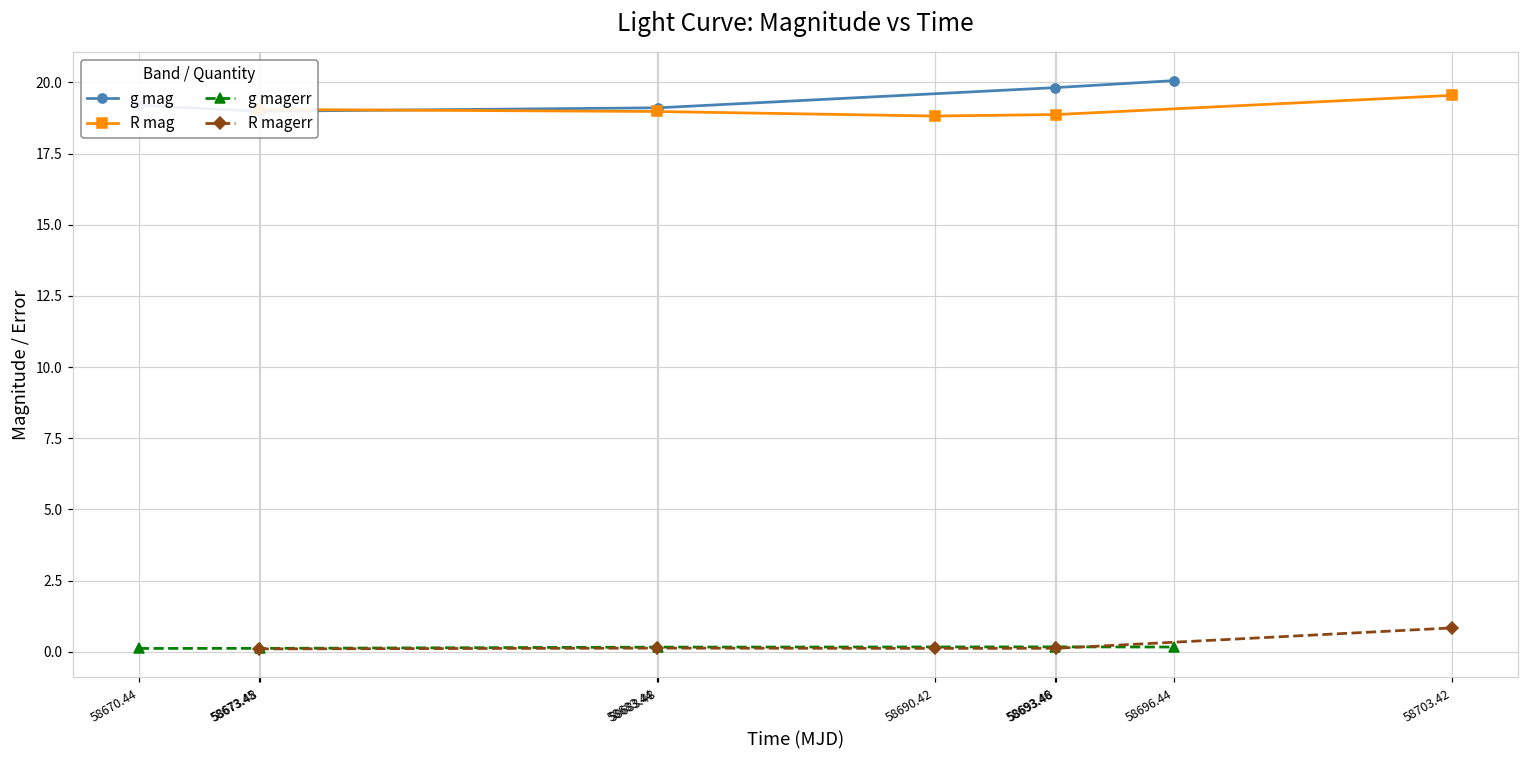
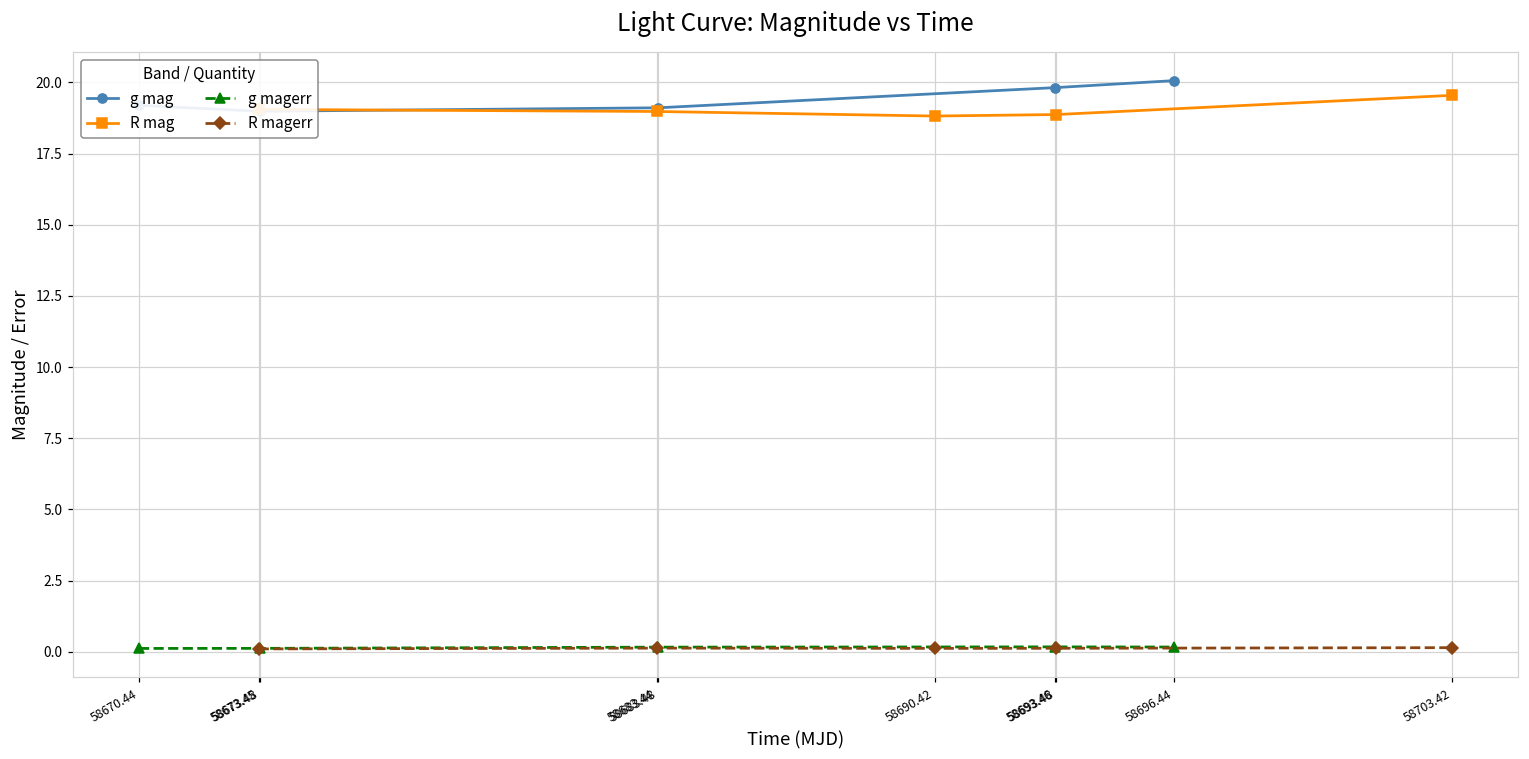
  {
    "g mag": {
      "58683.48": 19.1,
      "58693.46": 19.8,
      "58696.44": 20.1
    },
    "R mag": {
      "58683.44": 19.0,
      "58690.42": 18.8,
      "58693.48": 18.9,
      "58703.42": 19.5
    },
    "g magerr": {
      "58670.44": 0.1,
      "58696.44": 0.2
    },
    "R magerr": {
      "58690.42": 0.1,
-     "58703.42": 0.8
+     "58703.42": 0.1
    }
  }
